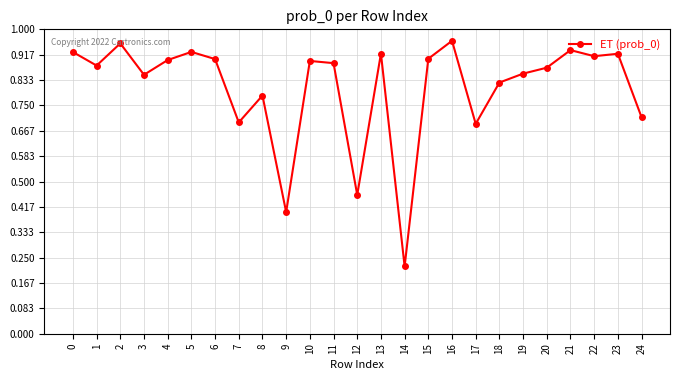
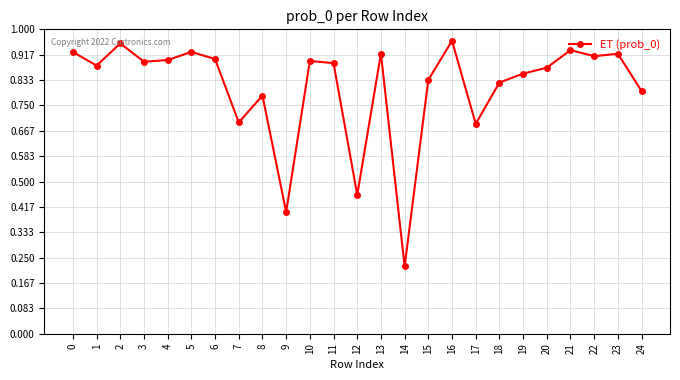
  {
    "0": 0.93,
    "1": 0.88,
-   "3": 0.85,
+   "3": 0.89,
    "4": 0.90,
    "5": 0.93,
    "6": 0.90,
    "7": 0.69,
    "8": 0.78,
    "9": 0.40,
    "10": 0.90,
    "11": 0.89,
    "12": 0.46,
    "13": 0.92,
    "14": 0.22,
-   "15": 0.90,
+   "15": 0.83,
    "16": 0.96,
    "17": 0.69,
    "18": 0.83,
    "19": 0.85,
    "20": 0.87,
    "21": 0.93,
    "22": 0.91,
    "23": 0.92,
-   "24": 0.71
+   "24": 0.80
  }
